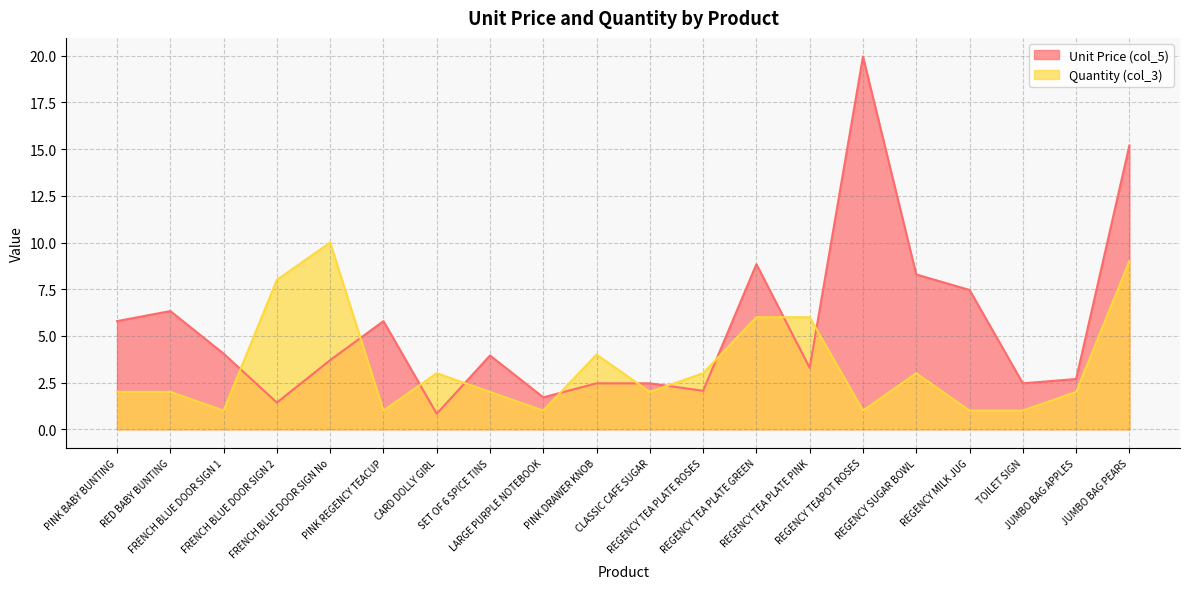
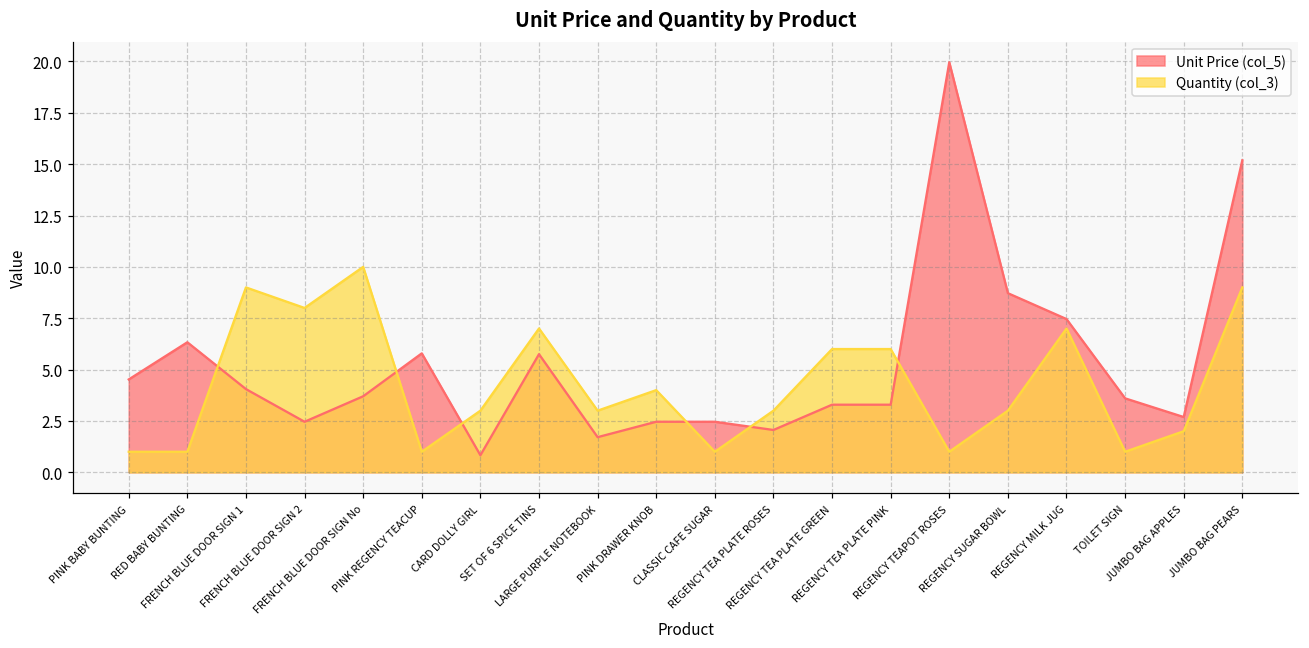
  {
    "Unit Price (col_5)": {
-     "PINK BABY BUNTING": 5.8,
+     "PINK BABY BUNTING": 4.5,
      "RED BABY BUNTING": 6.3,
      "FRENCH BLUE DOOR SIGN 1": 4.1,
-     "FRENCH BLUE DOOR SIGN 2": 1.4,
+     "FRENCH BLUE DOOR SIGN 2": 2.5,
      "FRENCH BLUE DOOR SIGN No": 3.7,
      "PINK REGENCY TEACUP": 5.8,
      "CARD DOLLY GIRL": 0.8,
-     "SET OF 6 SPICE TINS": 4.0,
+     "SET OF 6 SPICE TINS": 5.8,
      "LARGE PURPLE NOTEBOOK": 1.7,
      "PINK DRAWER KNOB": 2.5,
      "CLASSIC CAFE SUGAR": 2.5,
      "REGENCY TEA PLATE ROSES": 2.1,
-     "REGENCY TEA PLATE GREEN": 8.8,
+     "REGENCY TEA PLATE GREEN": 3.3,
      "REGENCY TEA PLATE PINK": 3.3,
      "REGENCY TEAPOT ROSES": 20.0,
-     "REGENCY SUGAR BOWL": 8.3,
+     "REGENCY SUGAR BOWL": 8.7,
      "REGENCY MILK JUG": 7.5,
-     "TOILET SIGN": 2.5,
+     "TOILET SIGN": 3.6,
      "JUMBO BAG APPLES": 2.7,
      "JUMBO BAG PEARS": 15.2
    },
    "Quantity (col_3)": {
-     "PINK BABY BUNTING": 2,
-     "RED BABY BUNTING": 2,
-     "FRENCH BLUE DOOR SIGN 1": 1,
+     "PINK BABY BUNTING": 1,
+     "RED BABY BUNTING": 1,
+     "FRENCH BLUE DOOR SIGN 1": 9,
      "FRENCH BLUE DOOR SIGN 2": 8,
      "FRENCH BLUE DOOR SIGN No": 10,
      "PINK REGENCY TEACUP": 1,
      "CARD DOLLY GIRL": 3,
-     "SET OF 6 SPICE TINS": 2,
-     "LARGE PURPLE NOTEBOOK": 1,
+     "SET OF 6 SPICE TINS": 7,
+     "LARGE PURPLE NOTEBOOK": 3,
      "PINK DRAWER KNOB": 4,
-     "CLASSIC CAFE SUGAR": 2,
+     "CLASSIC CAFE SUGAR": 1,
      "REGENCY TEA PLATE ROSES": 3,
      "REGENCY TEA PLATE GREEN": 6,
      "REGENCY TEA PLATE PINK": 6,
      "REGENCY TEAPOT ROSES": 1,
      "REGENCY SUGAR BOWL": 3,
-     "REGENCY MILK JUG": 1,
+     "REGENCY MILK JUG": 7,
      "TOILET SIGN": 1,
      "JUMBO BAG APPLES": 2,
      "JUMBO BAG PEARS": 9
    }
  }
